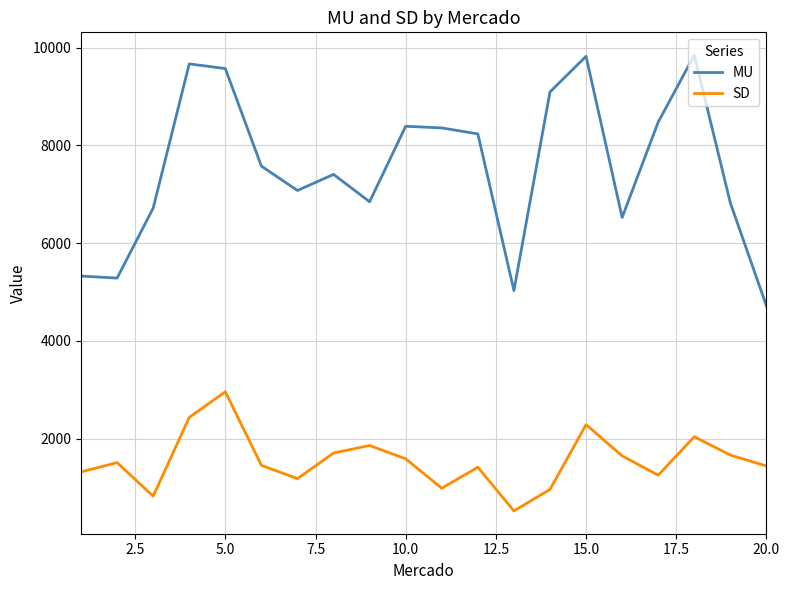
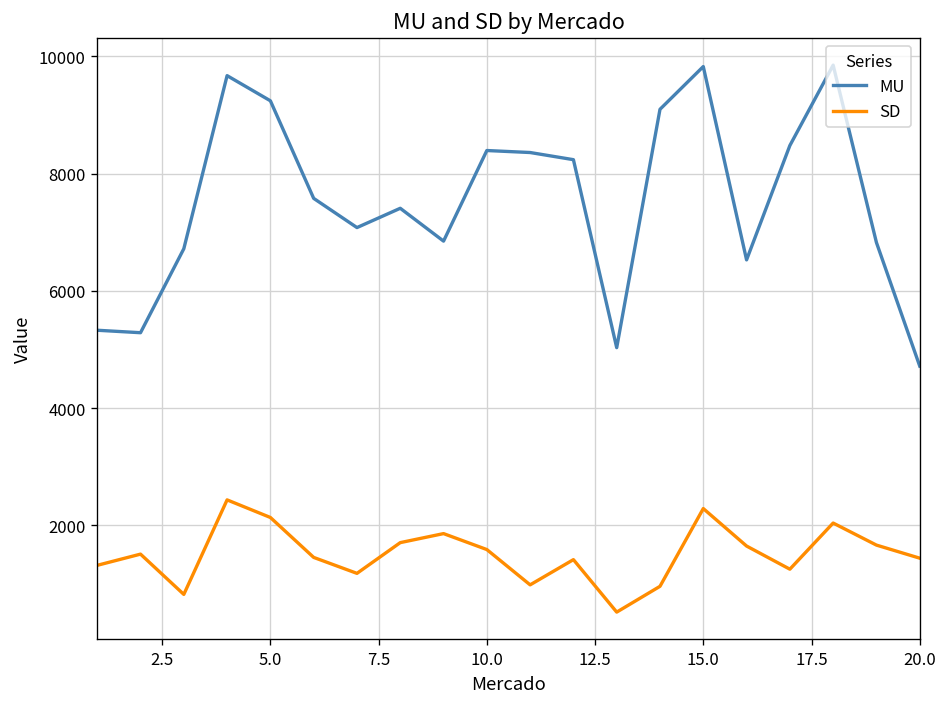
  {
    "MU": {
-     "5.0": 9600,
+     "5.0": 9200,
      "10.0": 8400,
      "15.0": 9800,
      "20.0": 4700
    },
    "SD": {
-     "5.0": 3000,
+     "5.0": 2100,
      "10.0": 1600,
      "15.0": 2300,
      "20.0": 1400
    }
  }
